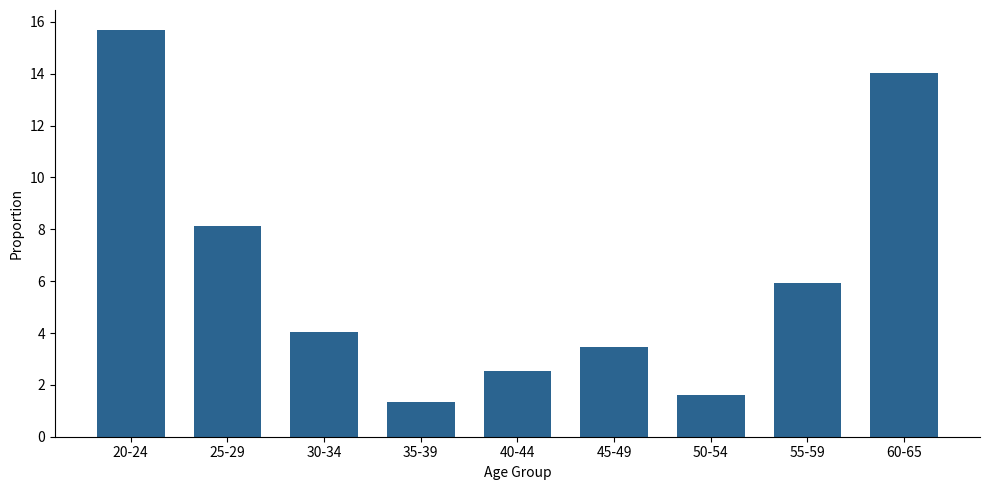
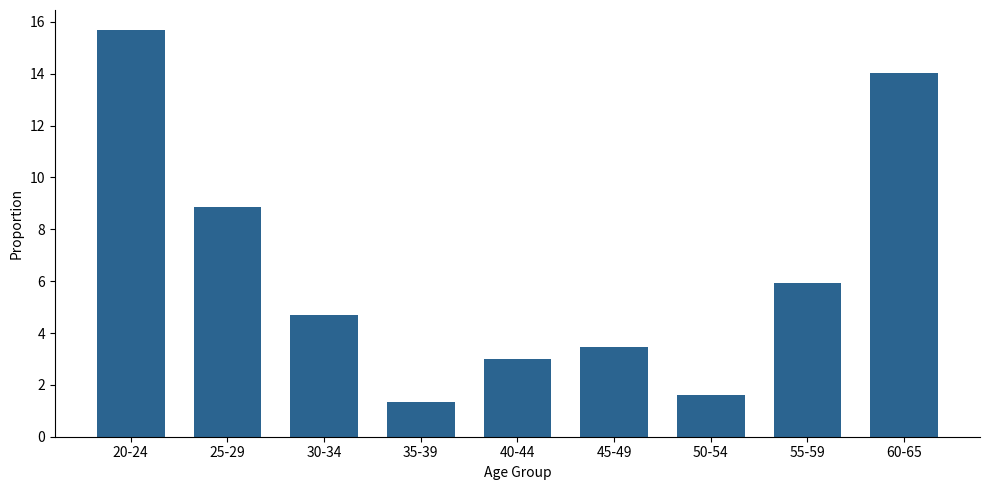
  {
    "20-24": 15.7,
-   "25-29": 8.1,
-   "30-34": 4.0,
+   "25-29": 8.9,
+   "30-34": 4.7,
    "35-39": 1.3,
-   "40-44": 2.5,
+   "40-44": 3.0,
    "45-49": 3.5,
    "50-54": 1.6,
    "55-59": 5.9,
    "60-65": 14.0
  }
